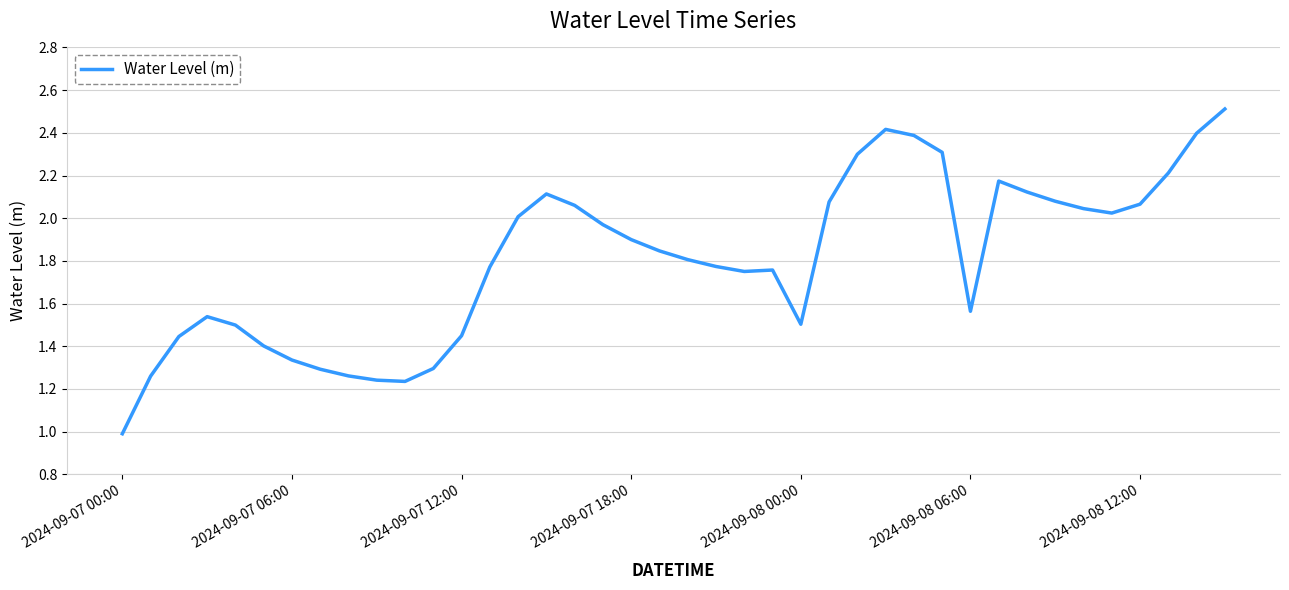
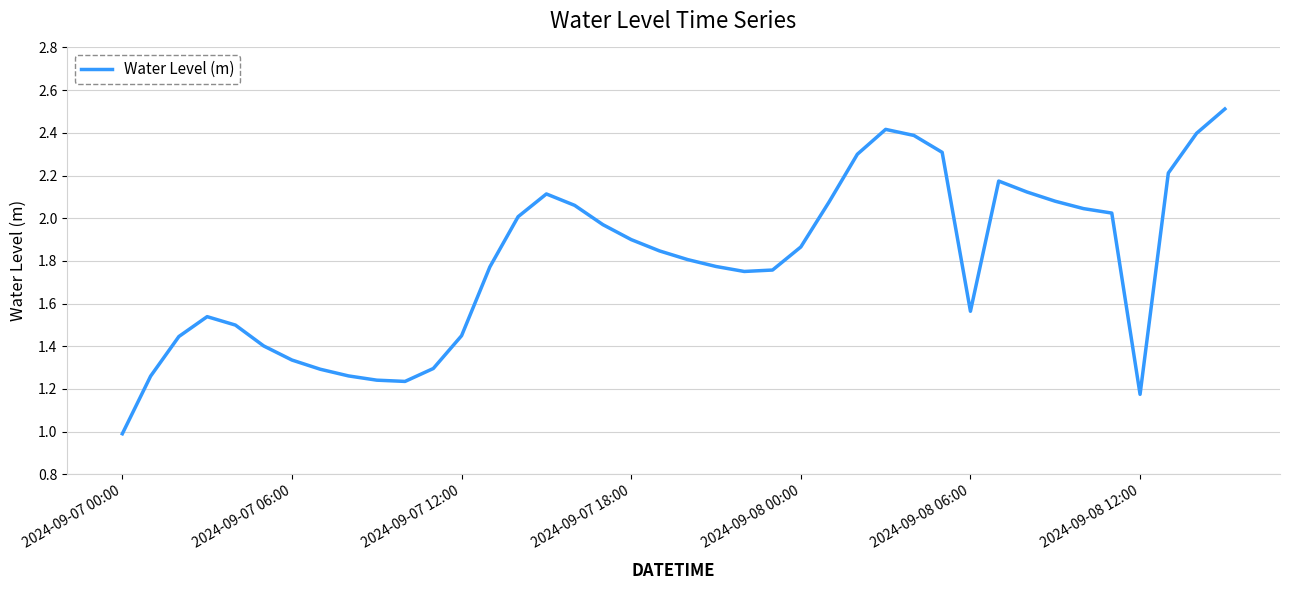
  {
    "2024-09-07 00:00": 0.99,
    "2024-09-07 06:00": 1.34,
    "2024-09-07 12:00": 1.45,
    "2024-09-07 18:00": 1.90,
-   "2024-09-08 00:00": 1.50,
+   "2024-09-08 00:00": 1.87,
    "2024-09-08 06:00": 1.56,
-   "2024-09-08 12:00": 2.07
+   "2024-09-08 12:00": 1.17
  }
